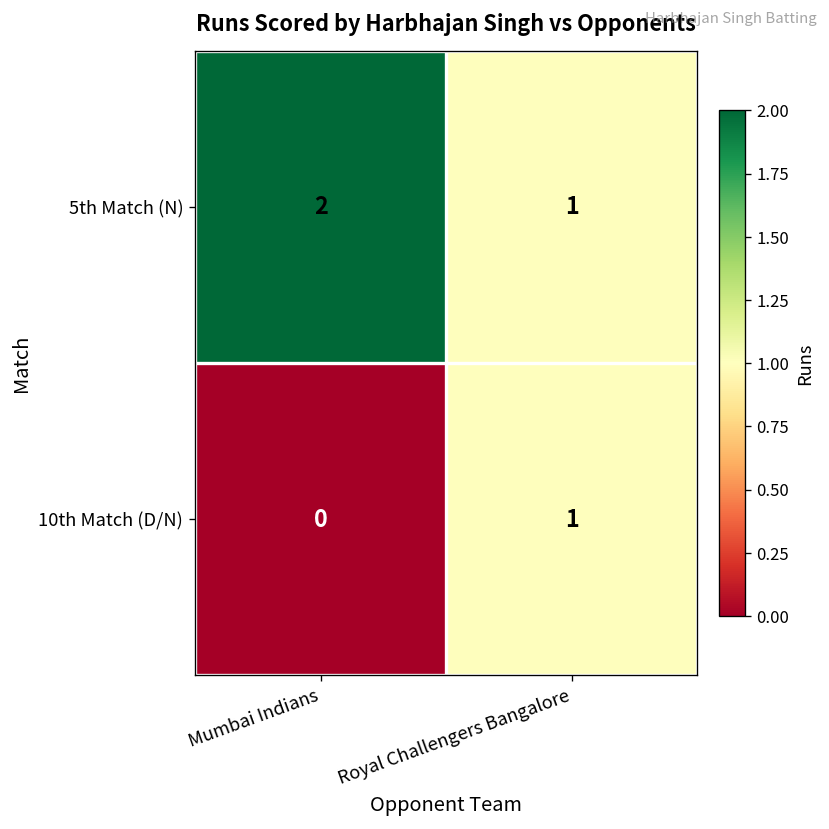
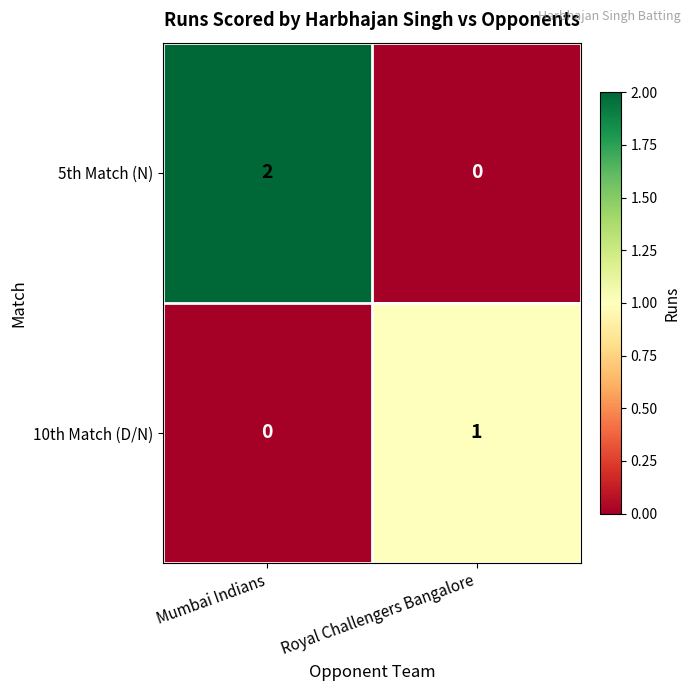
  {
    "5th Match (N)": {
      "Mumbai Indians": 2,
-     "Royal Challengers Bangalore": 1
+     "Royal Challengers Bangalore": 0
    },
    "10th Match (D/N)": {
      "Mumbai Indians": 0,
      "Royal Challengers Bangalore": 1
    }
  }
